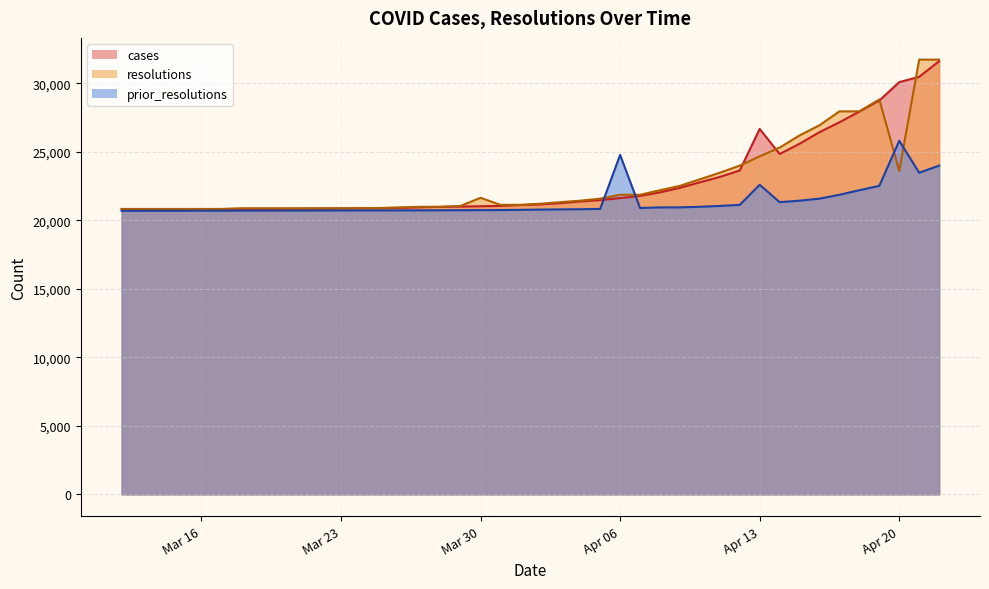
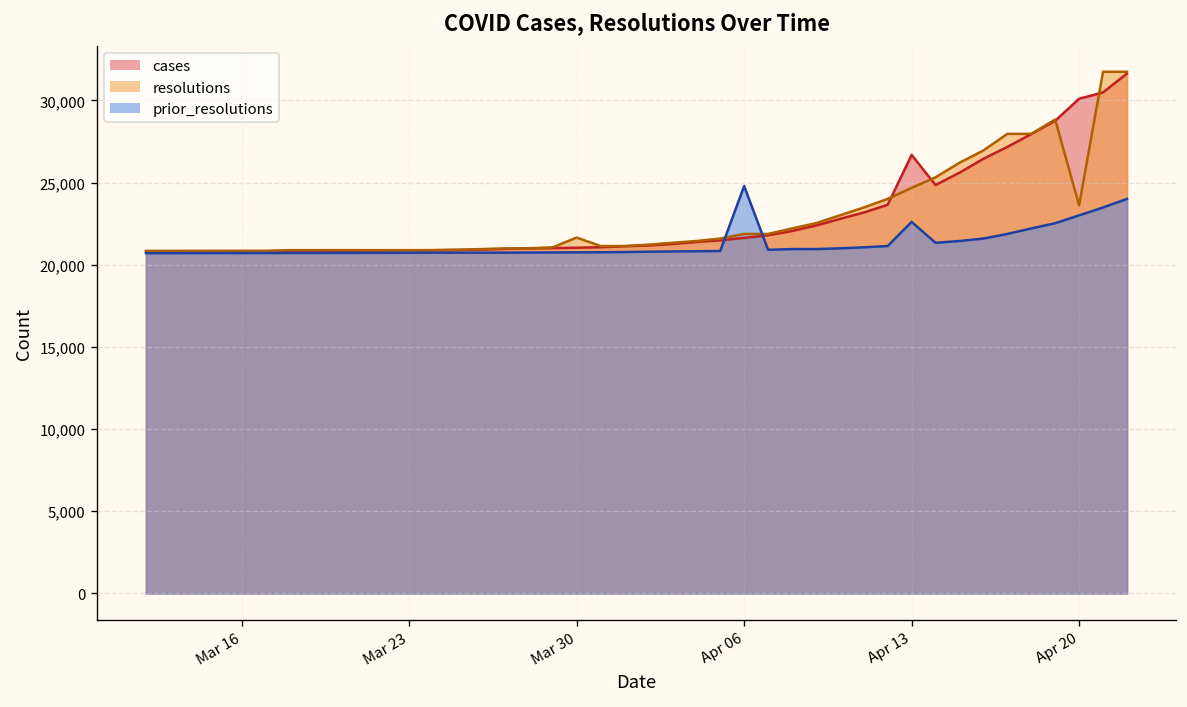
  {
    "cases": {
      "Mar 30": "21,000",
      "Apr 06": "21,600",
      "Apr 13": "26,700",
      "Apr 20": "30,100"
    },
    "resolutions": {
      "Mar 30": "21,700",
      "Apr 06": "21,900",
      "Apr 13": "24,700",
      "Apr 20": "23,600"
    },
    "prior_resolutions": {
      "Mar 30": "20,800",
      "Apr 06": "24,800",
      "Apr 13": "22,600",
-     "Apr 20": "25,800"
+     "Apr 20": "23,000"
    }
  }
